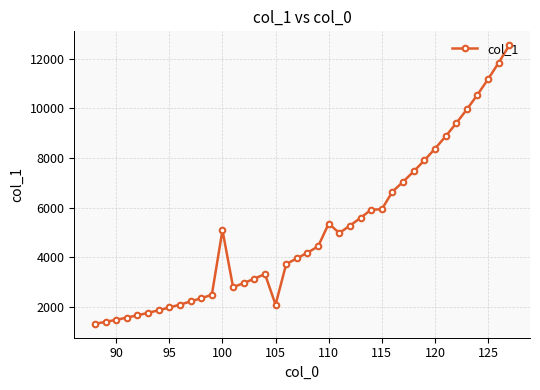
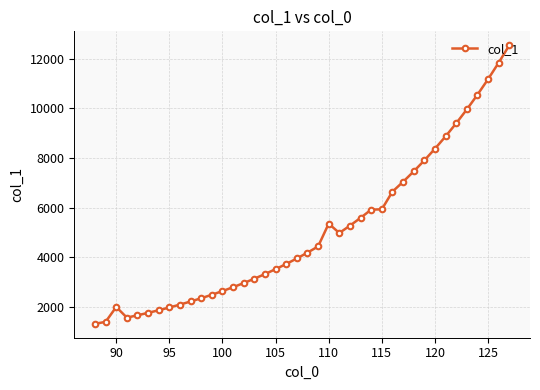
  {
-   "90": 1500,
+   "90": 2000,
    "95": 2000,
-   "100": 5100,
-   "105": 2100,
+   "100": 2600,
+   "105": 3500,
    "110": 5400,
    "115": 5900,
    "120": 8400,
    "125": 11200
  }
